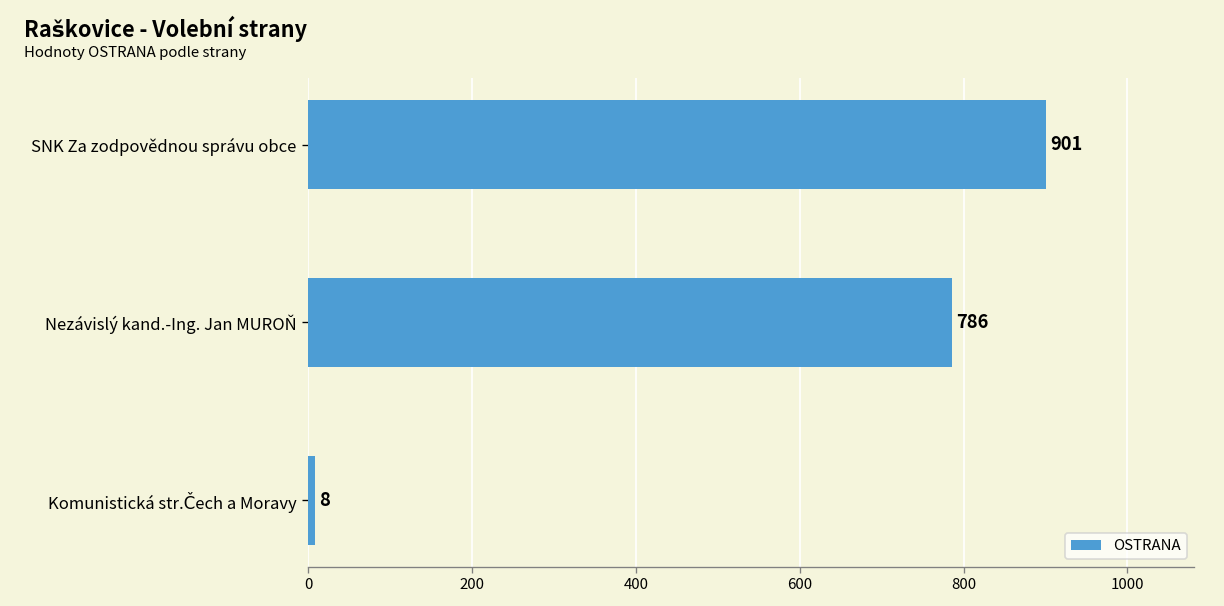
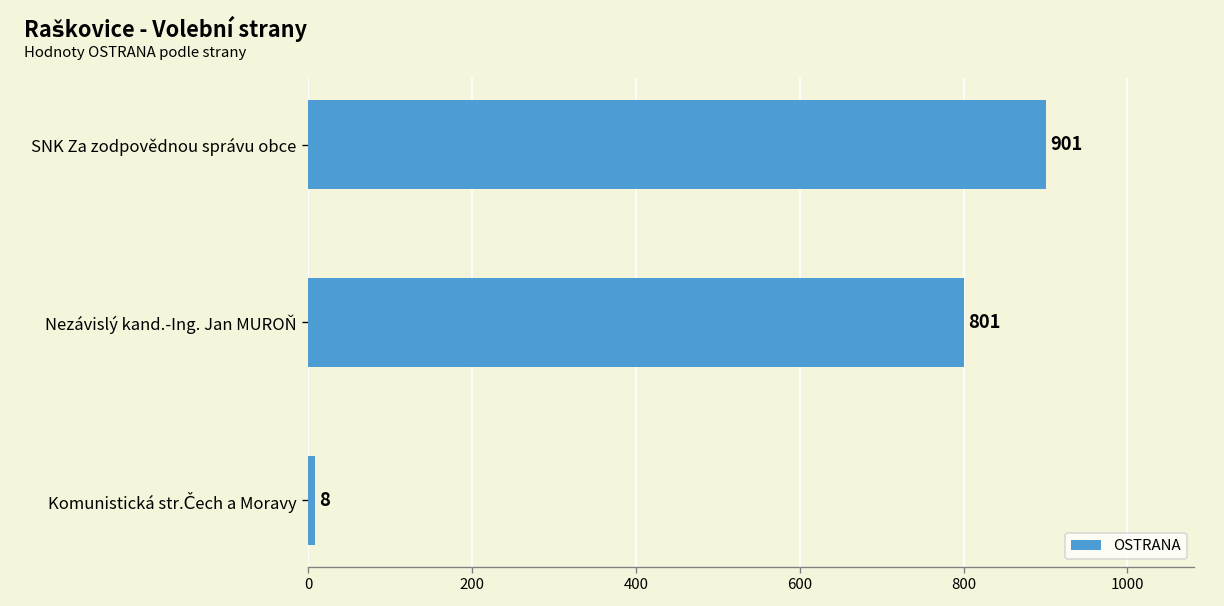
  {
    "SNK Za zodpovědnou správu obce": 901,
-   "Nezávislý kand.-Ing. Jan MUROŇ": 786,
+   "Nezávislý kand.-Ing. Jan MUROŇ": 801,
    "Komunistická str.Čech a Moravy": 8
  }
